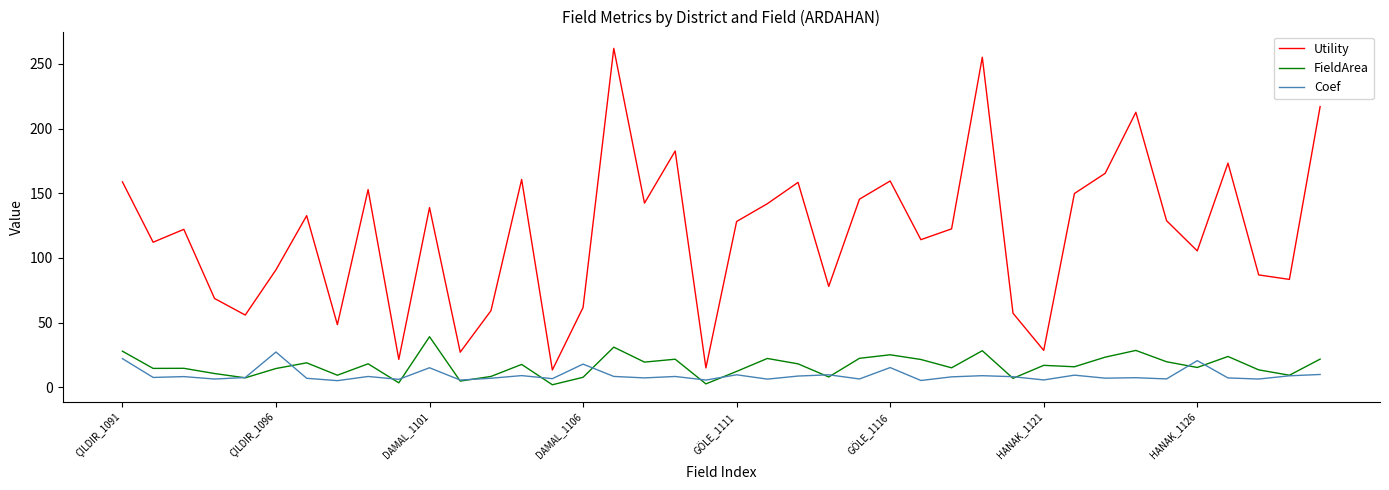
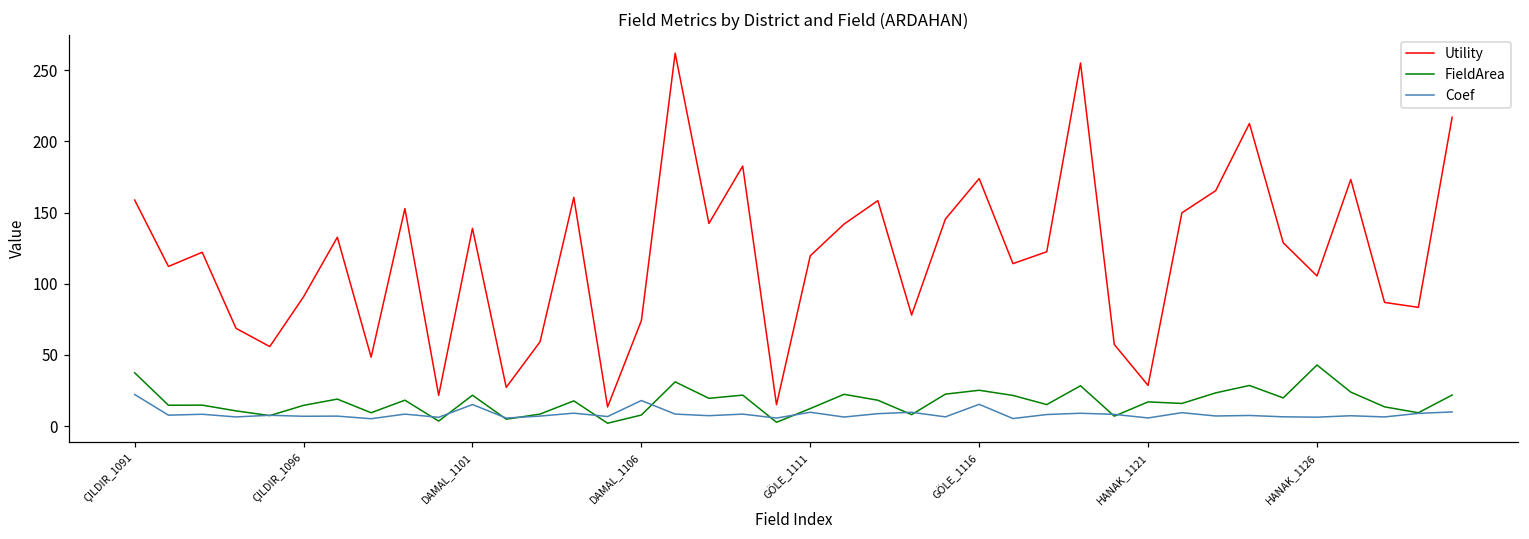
  {
    "Utility": {
      "ÇILDIR_1091": 159,
      "ÇILDIR_1096": 91,
      "DAMAL_1101": 139,
-     "DAMAL_1106": 62,
-     "GÖLE_1111": 128,
-     "GÖLE_1116": 159,
+     "DAMAL_1106": 74,
+     "GÖLE_1111": 120,
+     "GÖLE_1116": 174,
      "HANAK_1121": 29,
      "HANAK_1126": 105
    },
    "FieldArea": {
-     "ÇILDIR_1091": 28,
+     "ÇILDIR_1091": 37,
      "ÇILDIR_1096": 15,
-     "DAMAL_1101": 39,
+     "DAMAL_1101": 22,
      "DAMAL_1106": 8,
      "GÖLE_1111": 12,
      "GÖLE_1116": 25,
      "HANAK_1121": 17,
-     "HANAK_1126": 15
+     "HANAK_1126": 43
    },
    "Coef": {
      "ÇILDIR_1091": 22,
-     "ÇILDIR_1096": 27,
+     "ÇILDIR_1096": 7,
      "DAMAL_1101": 15,
      "DAMAL_1106": 18,
      "GÖLE_1111": 10,
      "GÖLE_1116": 15,
      "HANAK_1121": 6,
-     "HANAK_1126": 21
+     "HANAK_1126": 6
    }
  }
